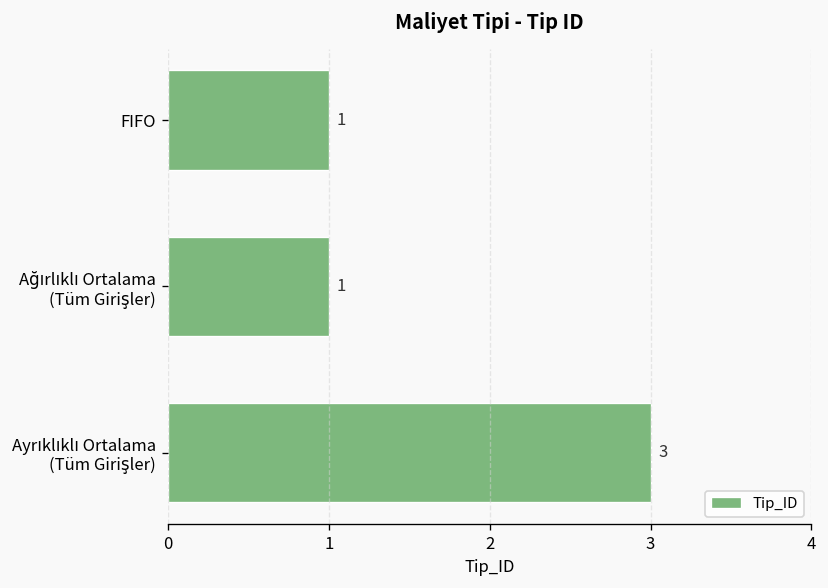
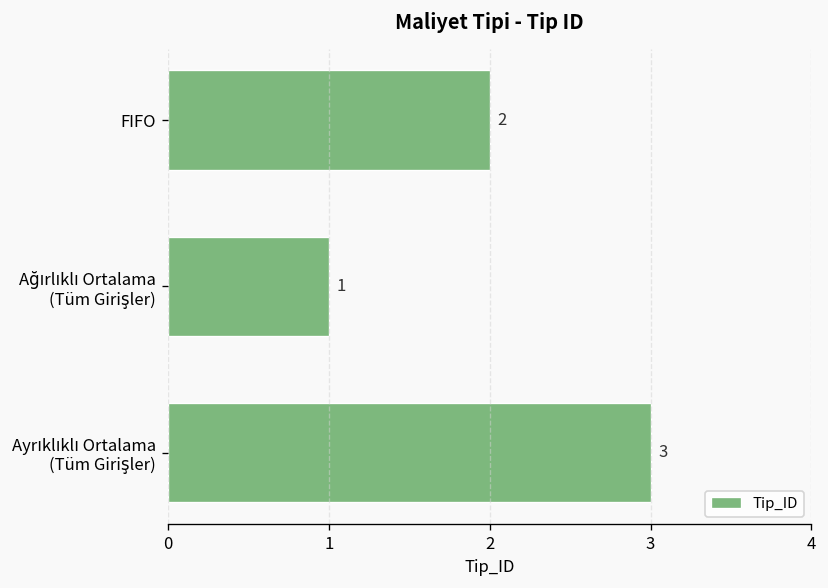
  {
-   "FIFO": 1,
+   "FIFO": 2,
    "Ağırlıklı Ortalama (Tüm Girişler)": 1,
    "Ayrıklıklı Ortalama (Tüm Girişler)": 3
  }
